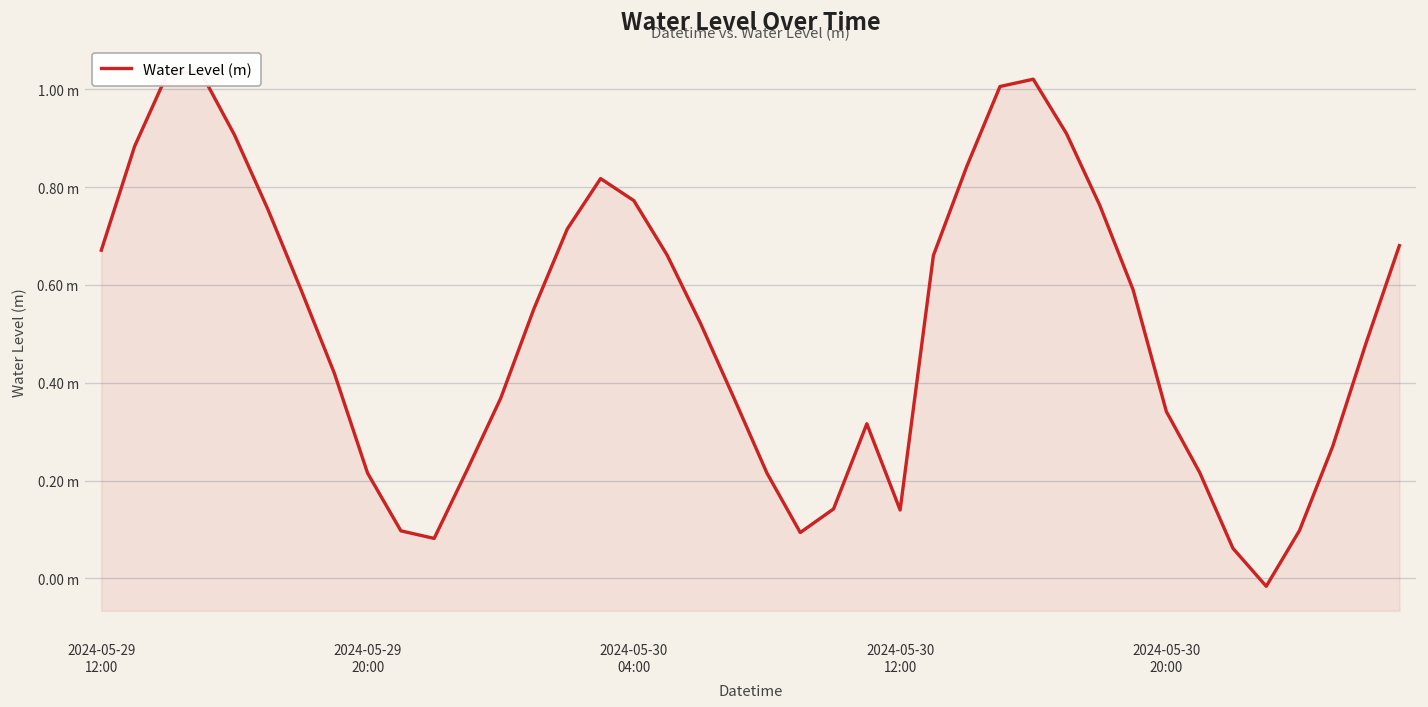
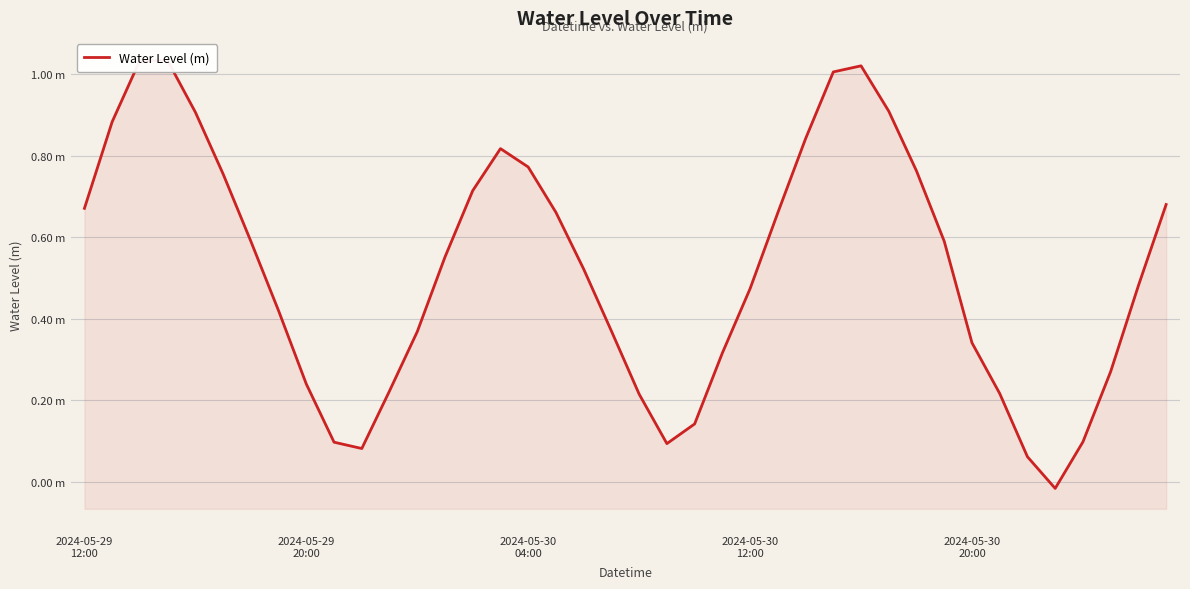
  {
    "2024-05-29 12:00": "0.67 m",
-   "2024-05-29 20:00": "0.22 m",
+   "2024-05-29 20:00": "0.24 m",
    "2024-05-30 04:00": "0.77 m",
-   "2024-05-30 12:00": "0.14 m",
+   "2024-05-30 12:00": "0.47 m",
    "2024-05-30 20:00": "0.34 m"
  }
